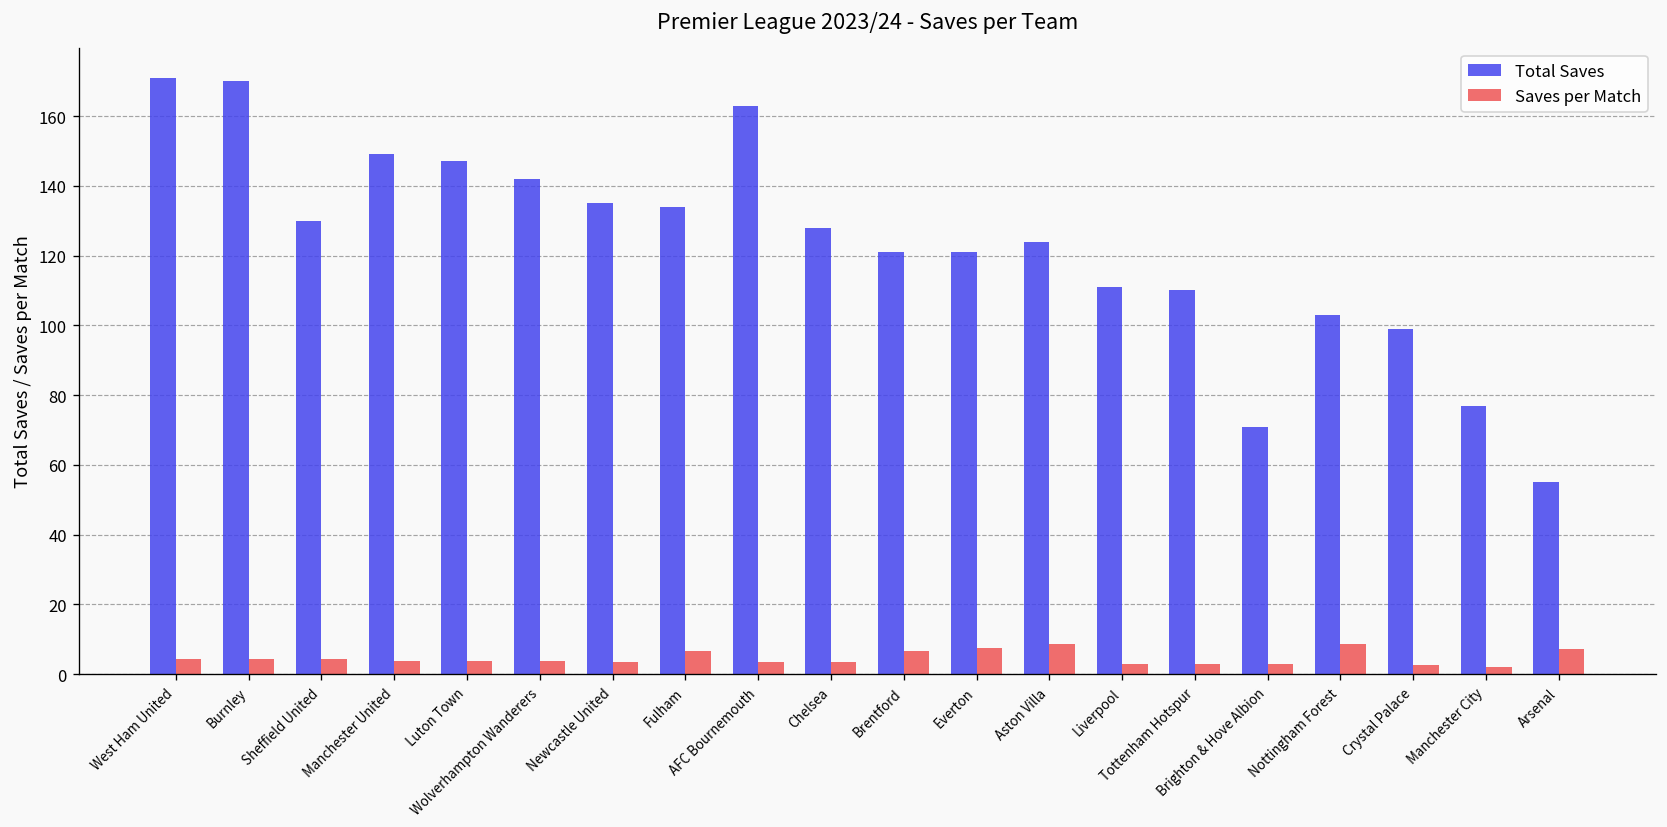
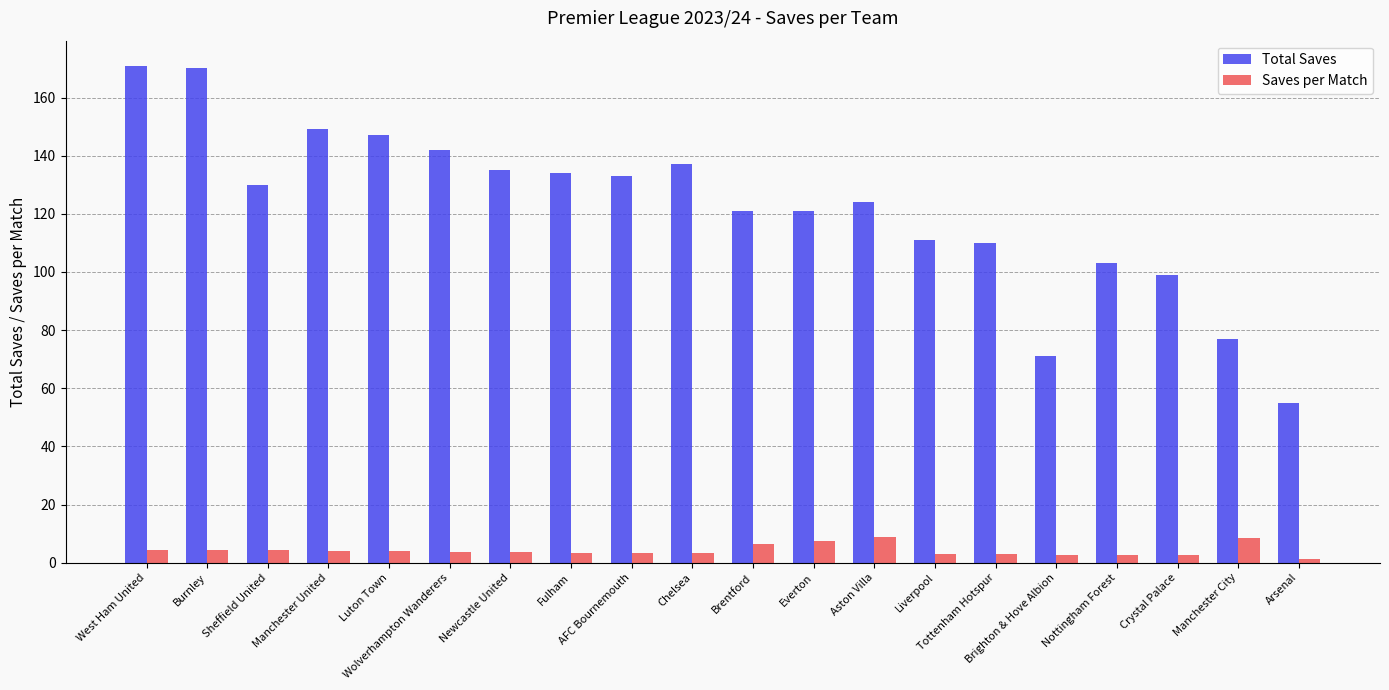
  {
    "Total Saves": {
      "West Ham United": 171,
      "Burnley": 170,
      "Sheffield United": 130,
      "Manchester United": 149,
      "Luton Town": 147,
      "Wolverhampton Wanderers": 142,
      "Newcastle United": 135,
      "Fulham": 134,
-     "AFC Bournemouth": 163,
-     "Chelsea": 128,
+     "AFC Bournemouth": 133,
+     "Chelsea": 137,
      "Brentford": 121,
      "Everton": 121,
      "Aston Villa": 124,
      "Liverpool": 111,
      "Tottenham Hotspur": 110,
      "Brighton & Hove Albion": 71,
      "Nottingham Forest": 103,
      "Crystal Palace": 99,
      "Manchester City": 77,
      "Arsenal": 55
    },
    "Saves per Match": {
      "West Ham United": 5,
      "Burnley": 5,
      "Sheffield United": 5,
      "Manchester United": 4,
      "Luton Town": 4,
      "Wolverhampton Wanderers": 4,
      "Newcastle United": 4,
-     "Fulham": 7,
+     "Fulham": 4,
      "AFC Bournemouth": 4,
      "Chelsea": 3,
      "Brentford": 7,
      "Everton": 7,
      "Aston Villa": 9,
      "Liverpool": 3,
      "Tottenham Hotspur": 3,
      "Brighton & Hove Albion": 3,
-     "Nottingham Forest": 9,
+     "Nottingham Forest": 3,
      "Crystal Palace": 3,
-     "Manchester City": 2,
-     "Arsenal": 7
+     "Manchester City": 8,
+     "Arsenal": 1
    }
  }
